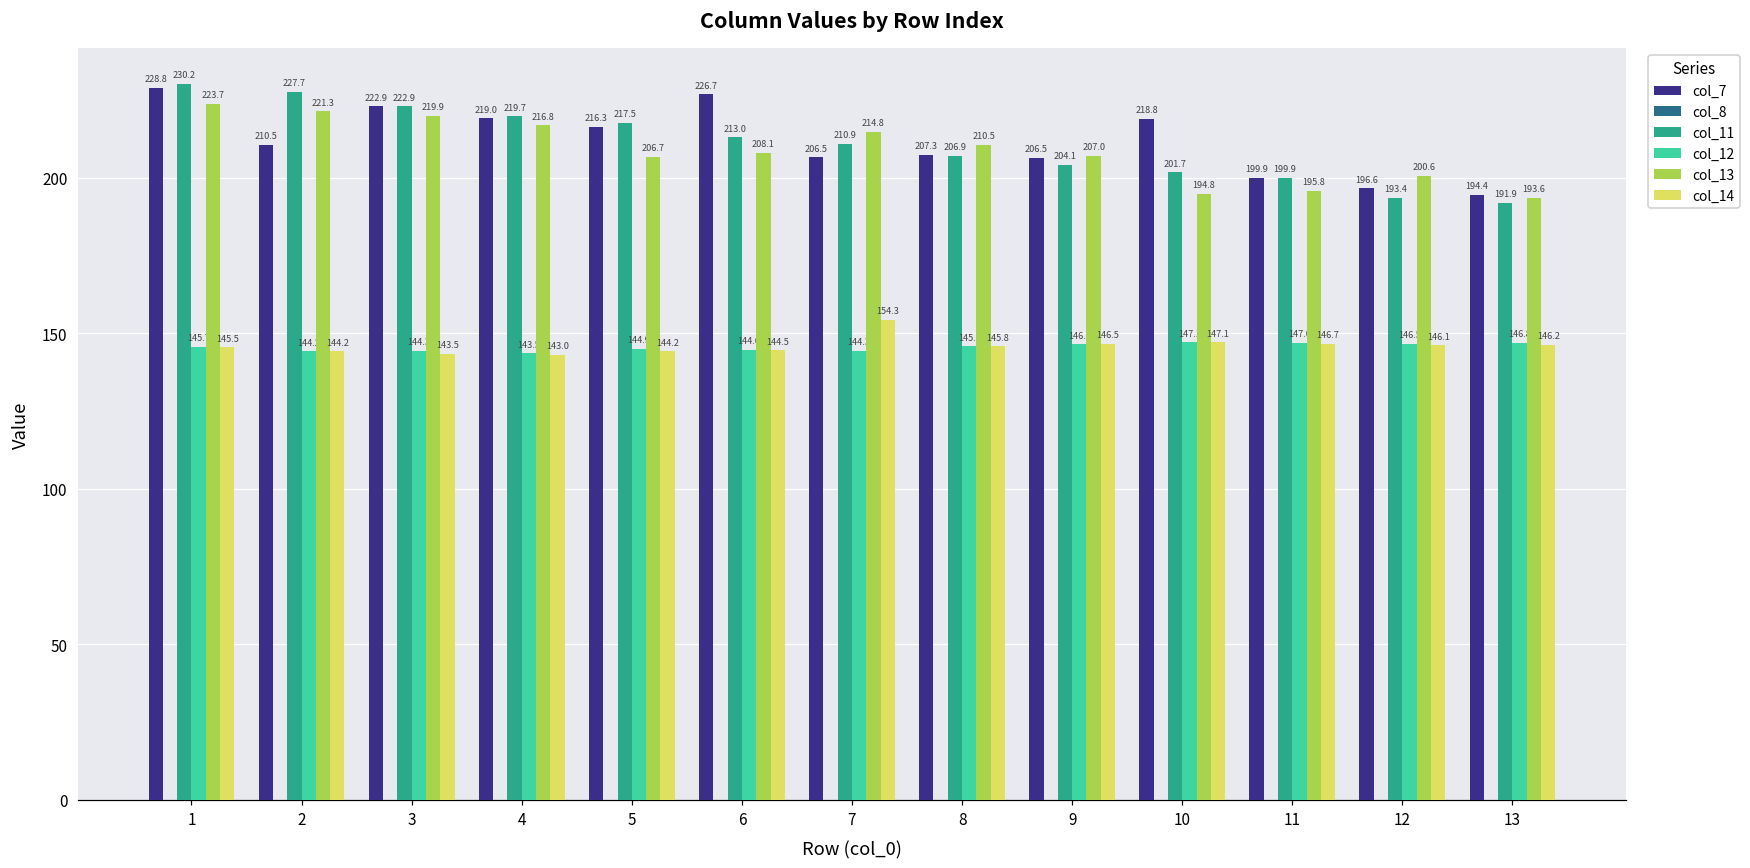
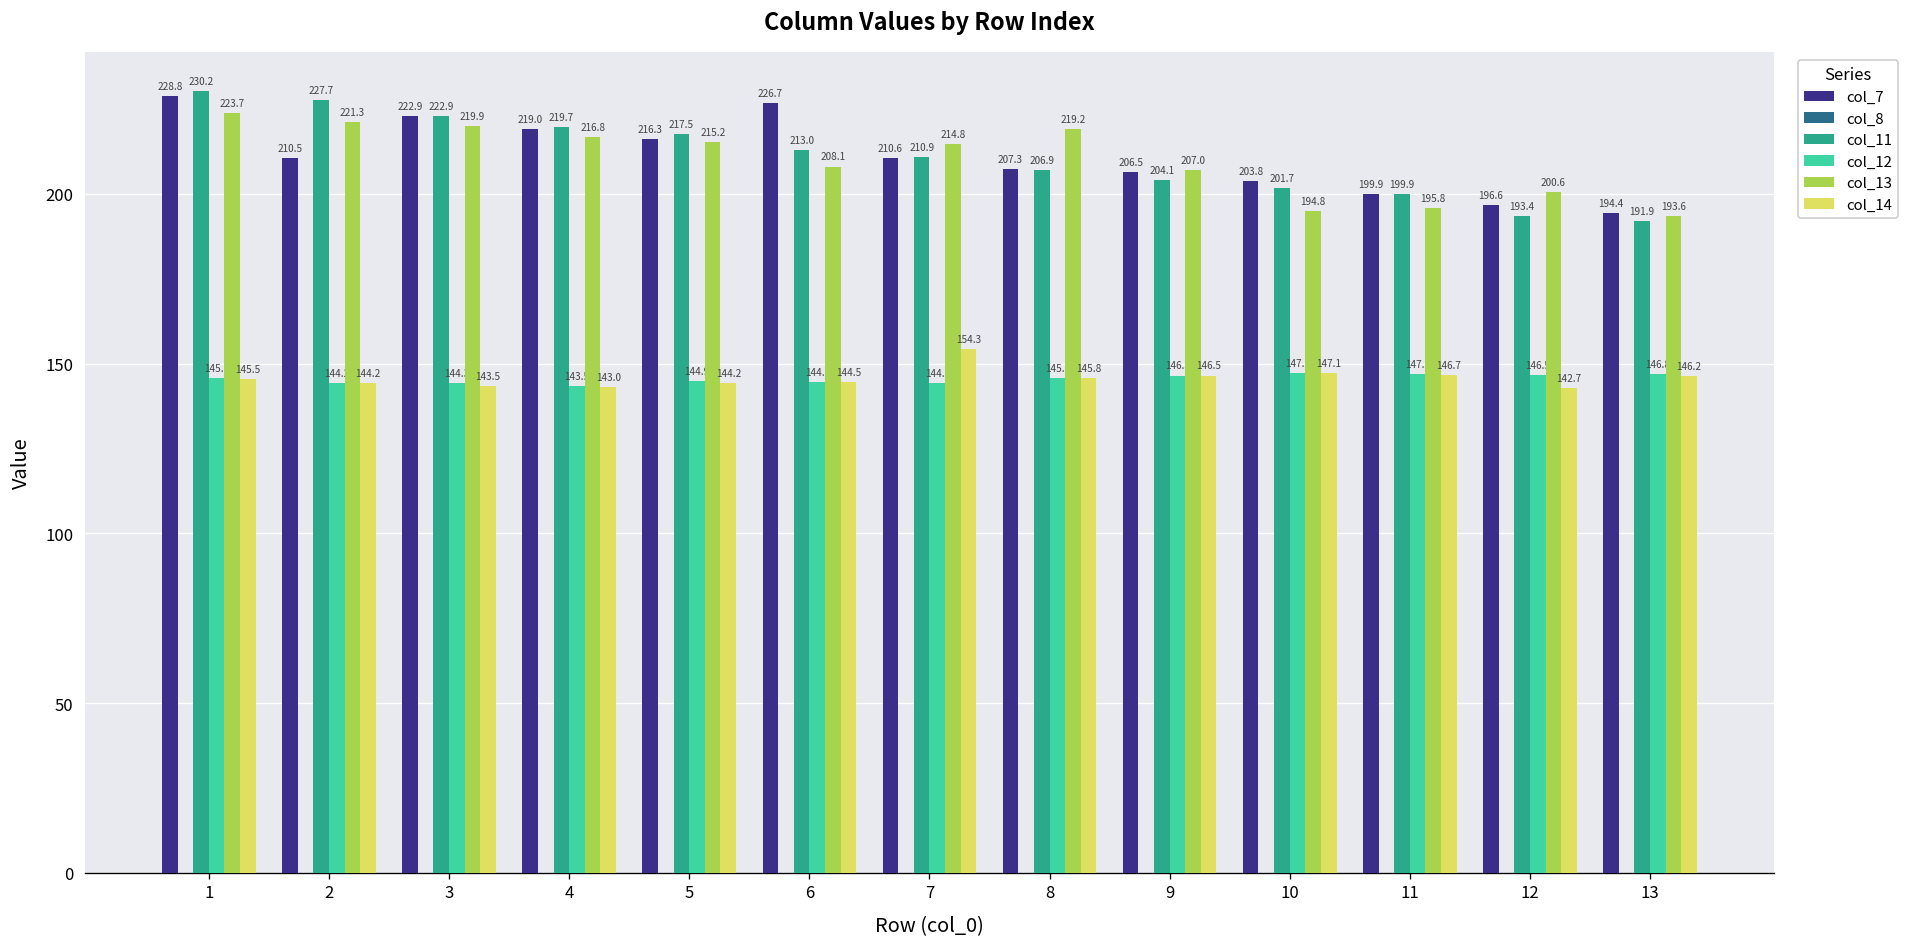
  {
    "col_7": {
      "1": 228.8,
      "2": 210.5,
      "3": 222.9,
      "4": 219.0,
      "5": 216.3,
      "6": 226.7,
-     "7": 206.5,
+     "7": 210.6,
      "8": 207.3,
      "9": 206.5,
-     "10": 218.8,
+     "10": 203.8,
      "11": 199.9,
      "12": 196.6,
      "13": 194.4
    },
    "col_8": {
      "1": 0,
      "2": 0,
      "3": 0,
      "4": 0,
      "5": 0,
      "6": 0,
      "7": 0,
      "8": 0,
      "9": 0,
      "10": 0,
      "11": 0,
      "12": 0,
      "13": 0
    },
    "col_13": {
      "1": 223.7,
      "2": 221.3,
      "3": 219.9,
      "4": 216.8,
-     "5": 206.7,
+     "5": 215.2,
      "6": 208.1,
      "7": 214.8,
-     "8": 210.5,
+     "8": 219.2,
      "9": 207.0,
      "10": 194.8,
      "11": 195.8,
      "12": 200.6,
      "13": 193.6
    },
    "col_14": {
      "1": 145.5,
      "2": 144.2,
      "3": 143.5,
      "4": 143.0,
      "5": 144.2,
      "6": 144.5,
      "7": 154.3,
      "8": 145.8,
      "9": 146.5,
      "10": 147.1,
      "11": 146.7,
-     "12": 146.1,
+     "12": 142.7,
      "13": 146.2
    }
  }
